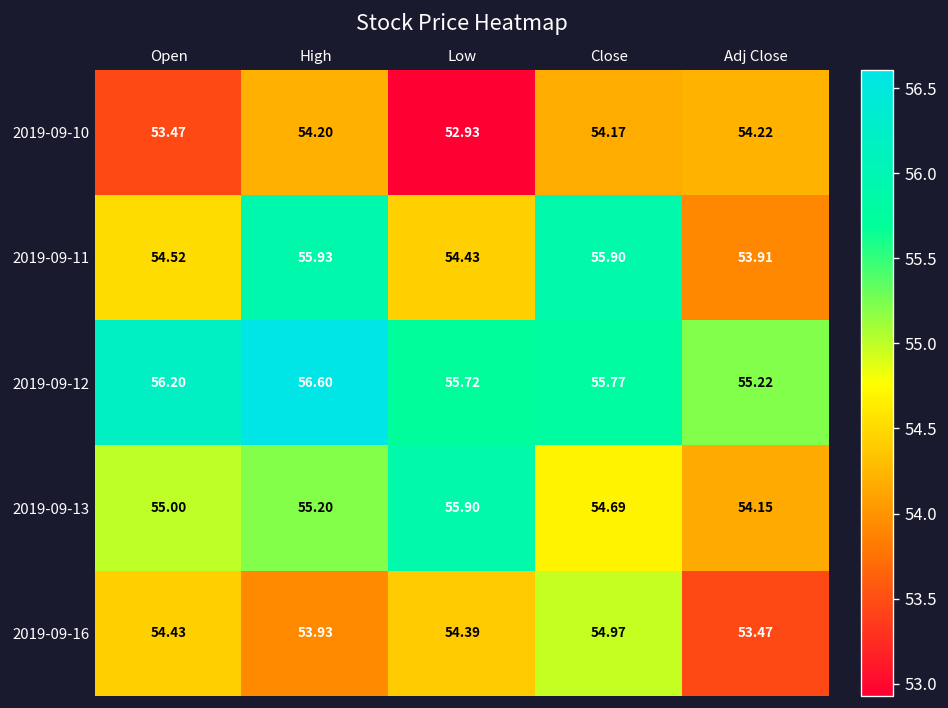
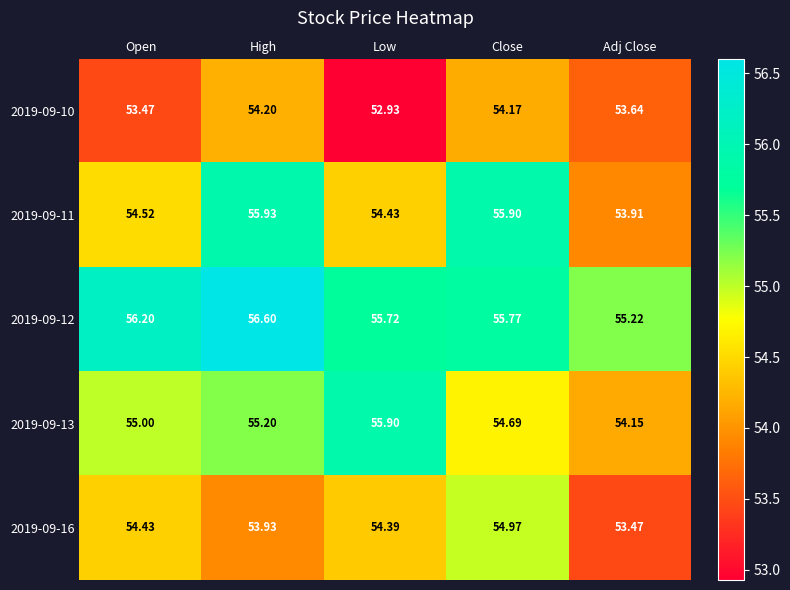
  {
    "2019-09-10": {
      "Open": 53.47,
      "High": 54.20,
      "Low": 52.93,
      "Close": 54.17,
-     "Adj Close": 54.22
+     "Adj Close": 53.64
    },
    "2019-09-11": {
      "Open": 54.52,
      "High": 55.93,
      "Low": 54.43,
      "Close": 55.90,
      "Adj Close": 53.91
    },
    "2019-09-12": {
      "Open": 56.20,
      "High": 56.60,
      "Low": 55.72,
      "Close": 55.77,
      "Adj Close": 55.22
    },
    "2019-09-13": {
      "Open": 55.00,
      "High": 55.20,
      "Low": 55.90,
      "Close": 54.69,
      "Adj Close": 54.15
    },
    "2019-09-16": {
      "Open": 54.43,
      "High": 53.93,
      "Low": 54.39,
      "Close": 54.97,
      "Adj Close": 53.47
    }
  }
